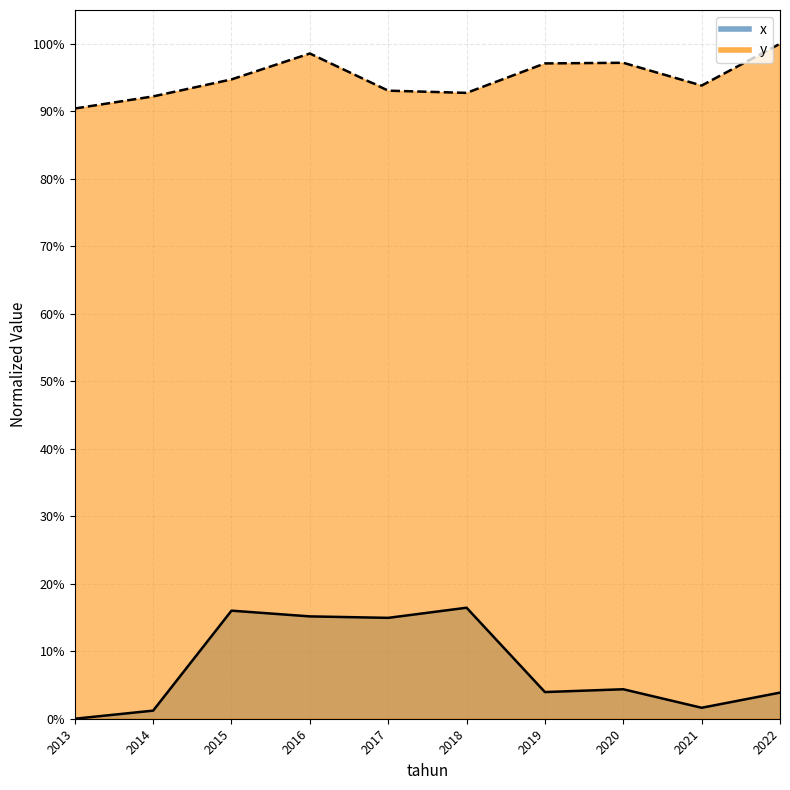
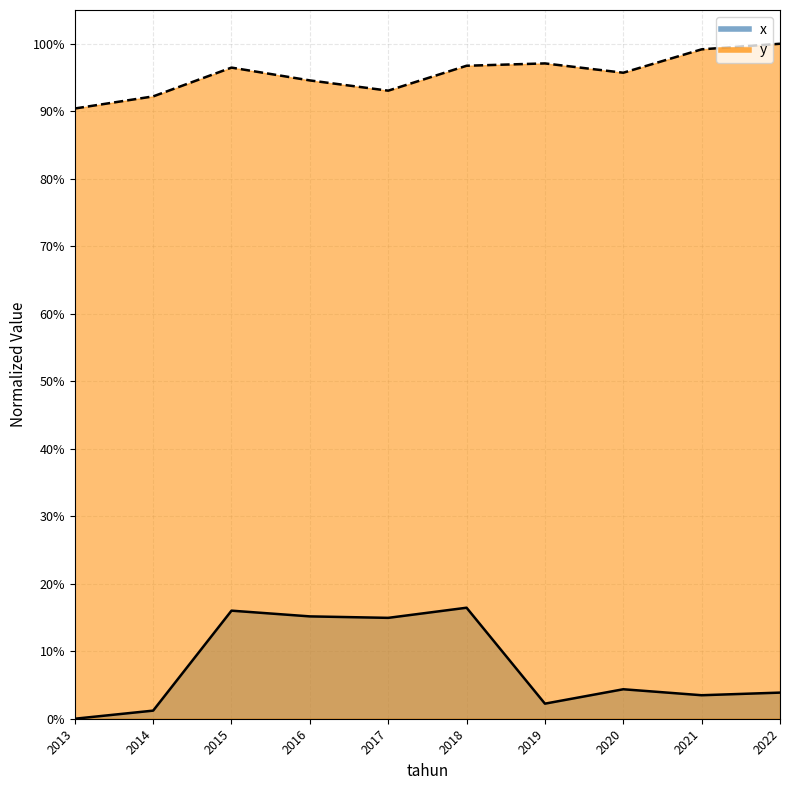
  {
    "x": {
      "2013": "0%",
      "2014": "1%",
      "2015": "16%",
      "2016": "15%",
      "2017": "15%",
      "2018": "16%",
-     "2019": "4%",
+     "2019": "2%",
      "2020": "4%",
-     "2021": "2%",
+     "2021": "3%",
      "2022": "4%"
    },
    "y": {
      "2013": "90%",
      "2014": "92%",
-     "2015": "95%",
-     "2016": "99%",
+     "2015": "96%",
+     "2016": "95%",
      "2017": "93%",
-     "2018": "93%",
+     "2018": "97%",
      "2019": "97%",
-     "2020": "97%",
-     "2021": "94%",
+     "2020": "96%",
+     "2021": "99%",
      "2022": "100%"
    }
  }
